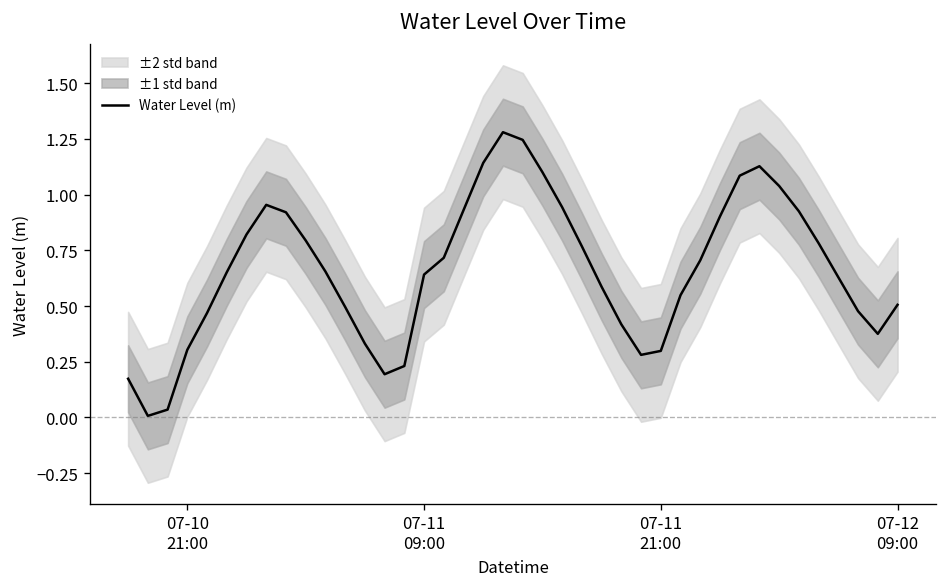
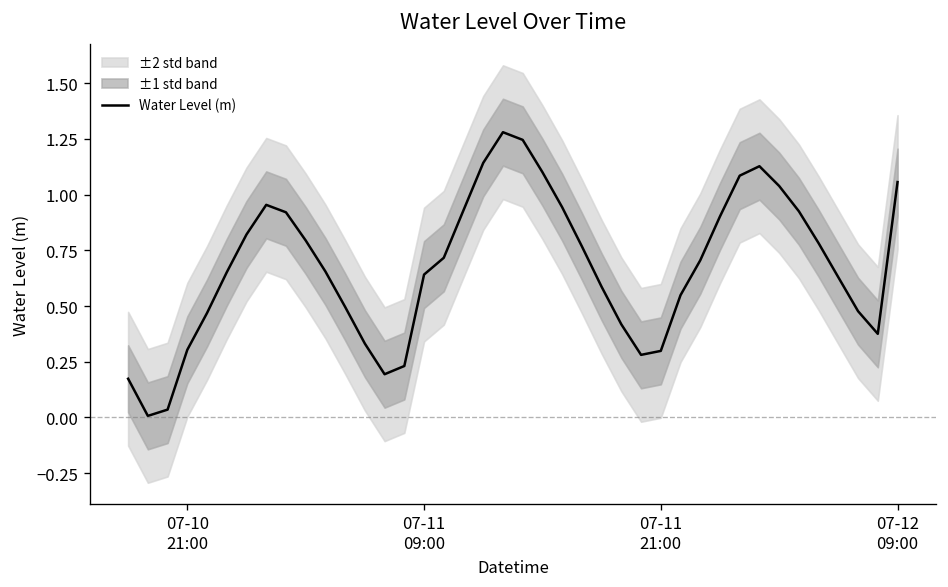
  {
    "Water Level (m)": {
      "07-10 21:00": 0.30,
      "07-11 09:00": 0.64,
      "07-11 21:00": 0.30,
-     "07-12 09:00": 0.51
+     "07-12 09:00": 1.06
    }
  }
